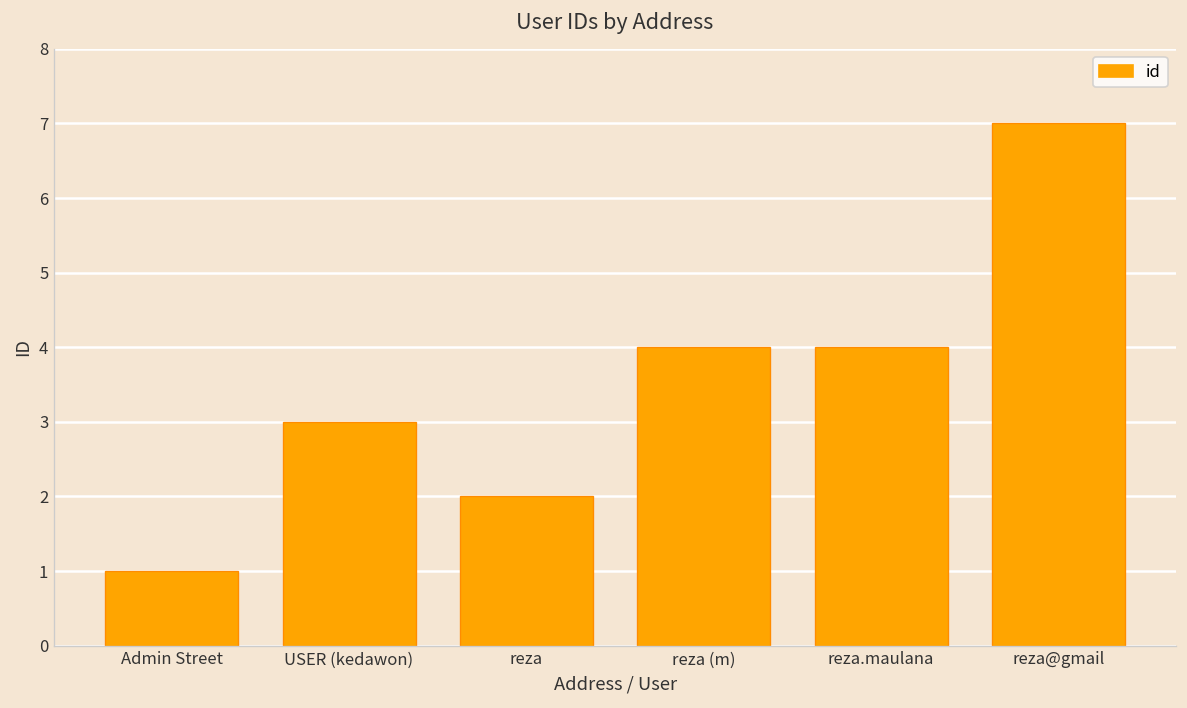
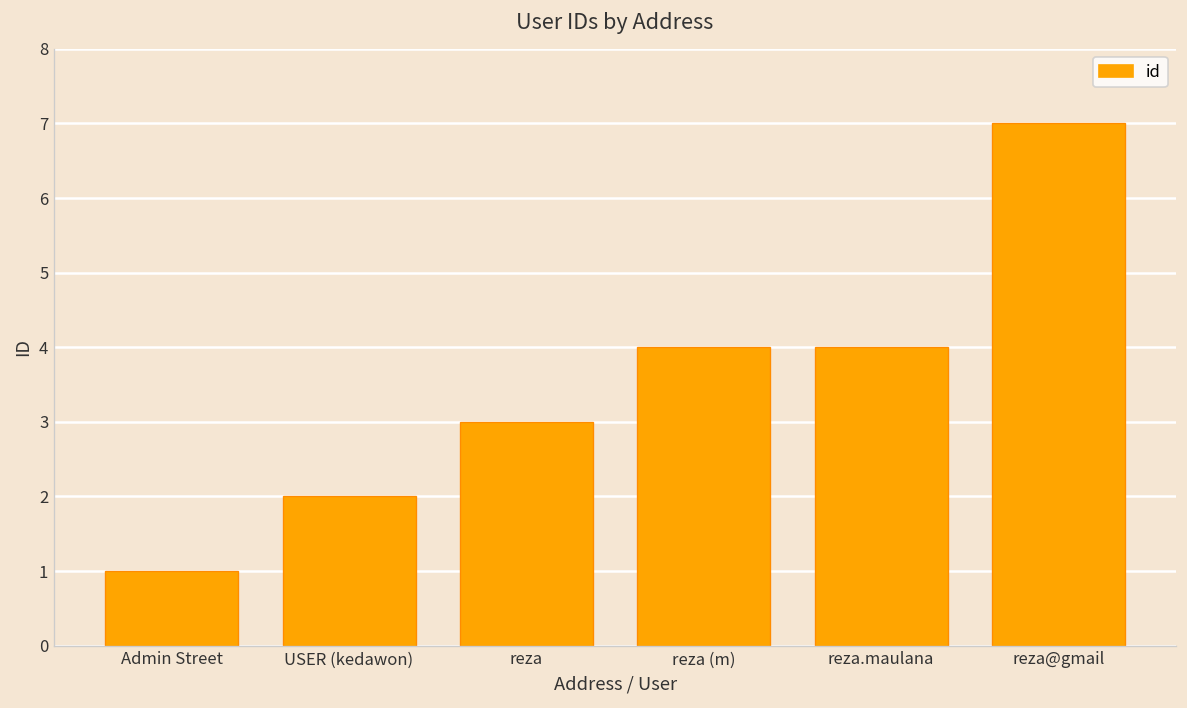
  {
    "Admin Street": 1,
-   "USER (kedawon)": 3,
-   "reza": 2,
+   "USER (kedawon)": 2,
+   "reza": 3,
    "reza (m)": 4,
    "reza.maulana": 4,
    "reza@gmail": 7
  }
